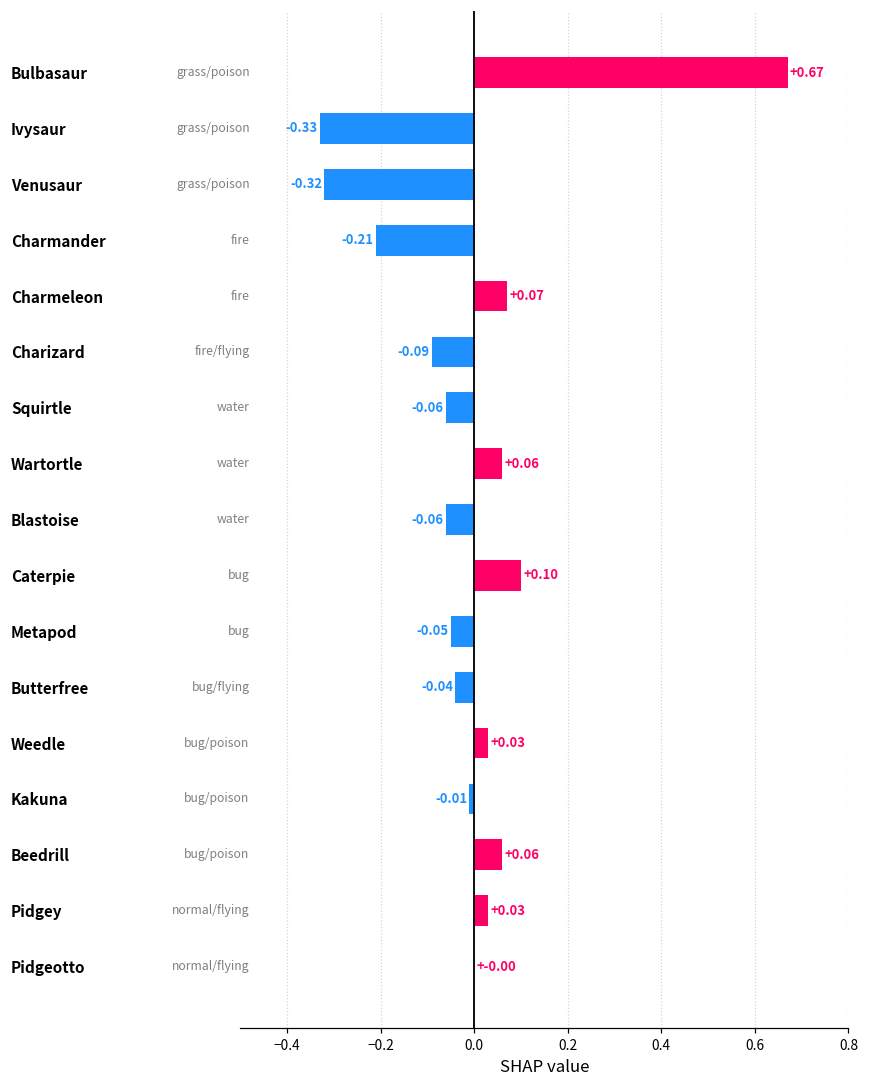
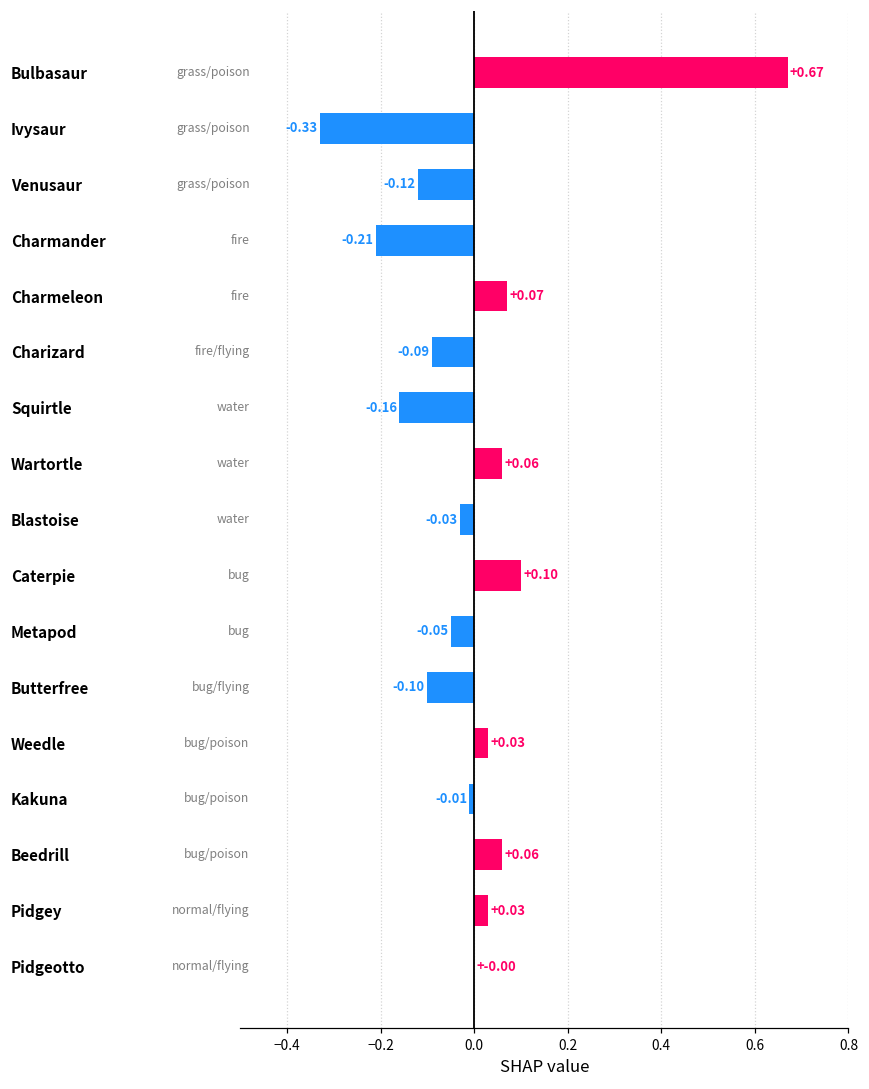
  {
    "Bulbasaur": "+0.67",
    "Ivysaur": "-0.33",
-   "Venusaur": "-0.32",
+   "Venusaur": "-0.12",
    "Charmander": "-0.21",
    "Charmeleon": "+0.07",
    "Charizard": "-0.09",
-   "Squirtle": "-0.06",
+   "Squirtle": "-0.16",
    "Wartortle": "+0.06",
-   "Blastoise": "-0.06",
+   "Blastoise": "-0.03",
    "Caterpie": "+0.10",
    "Metapod": "-0.05",
-   "Butterfree": "-0.04",
+   "Butterfree": "-0.10",
    "Weedle": "+0.03",
    "Kakuna": "-0.01",
    "Beedrill": "+0.06",
    "Pidgey": "+0.03",
    "Pidgeotto": "+-0.00"
  }
